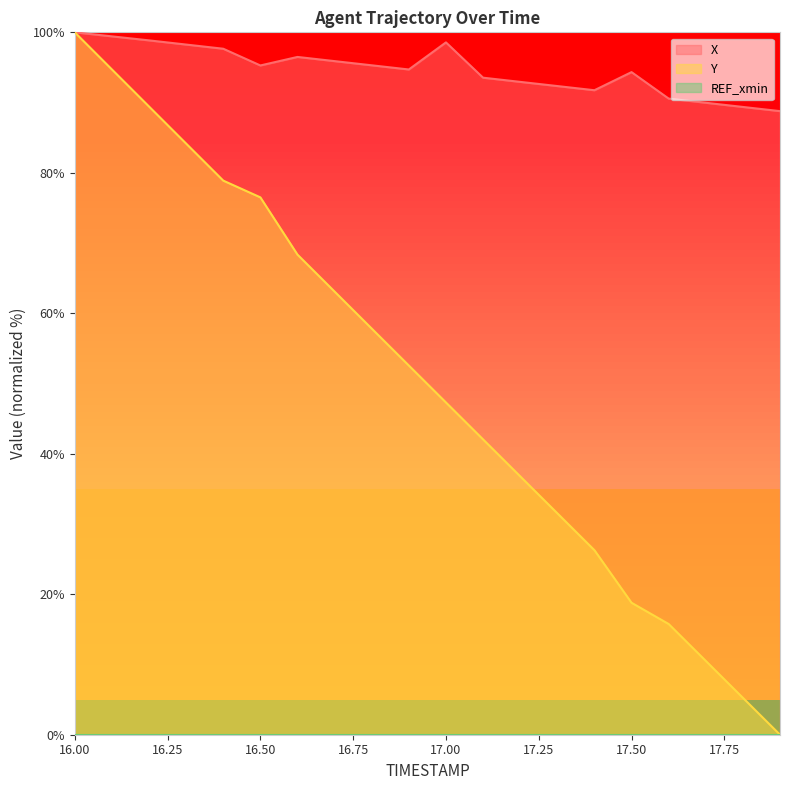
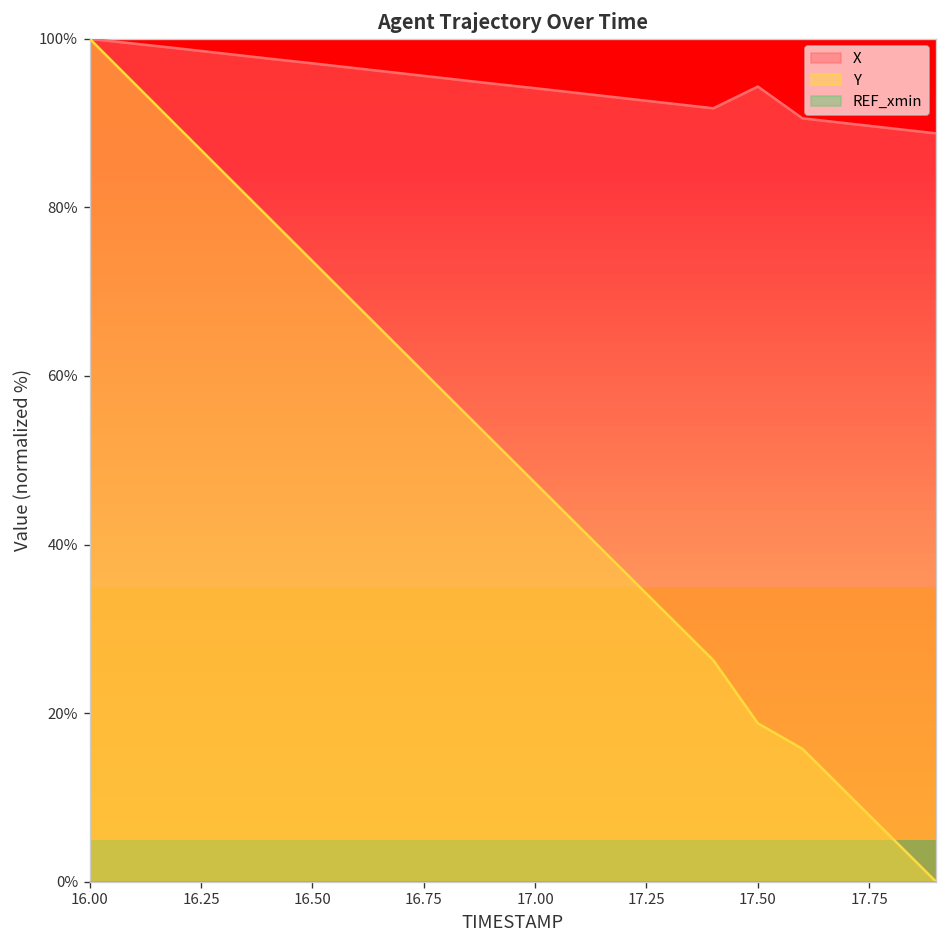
  {
    "X": {
-     "16.50": "95%",
-     "17.00": "99%",
+     "16.50": "97%",
+     "17.00": "94%",
      "17.50": "94%"
    },
    "Y": {
-     "16.50": "77%",
+     "16.50": "74%",
      "17.00": "47%",
      "17.50": "19%"
    },
    "REF_xmin": {
      "16.00": "0%",
      "16.50": "0%",
      "17.00": "0%",
      "17.50": "0%"
    }
  }
